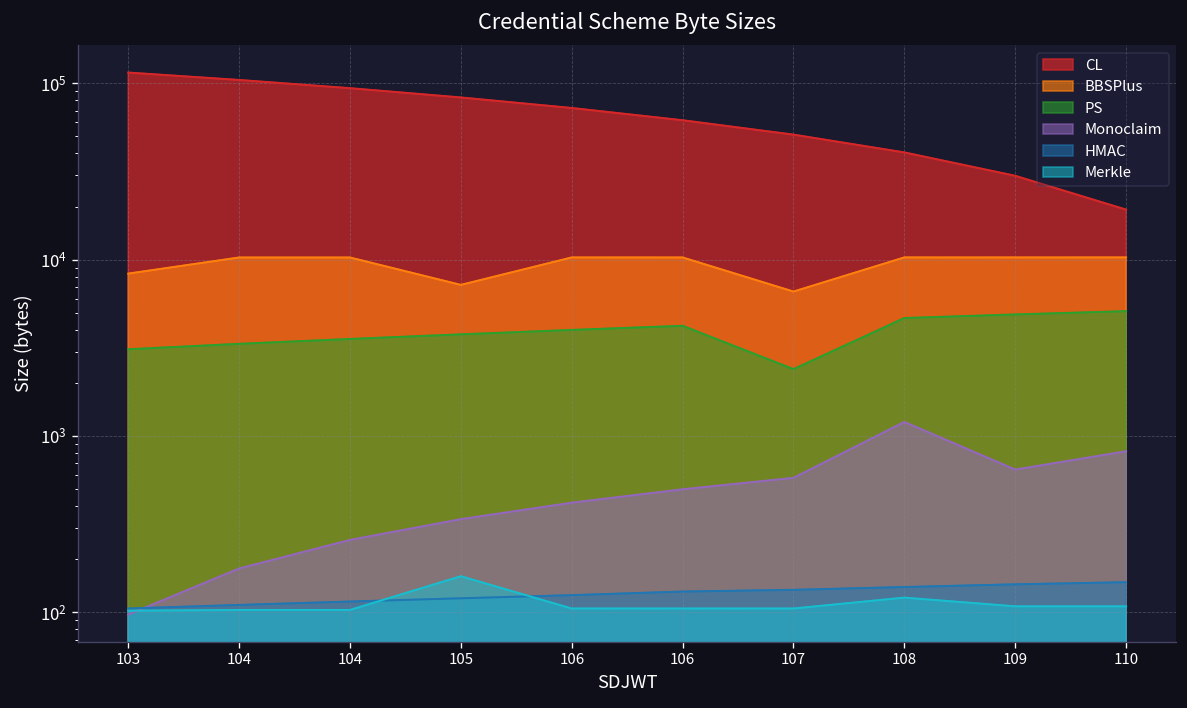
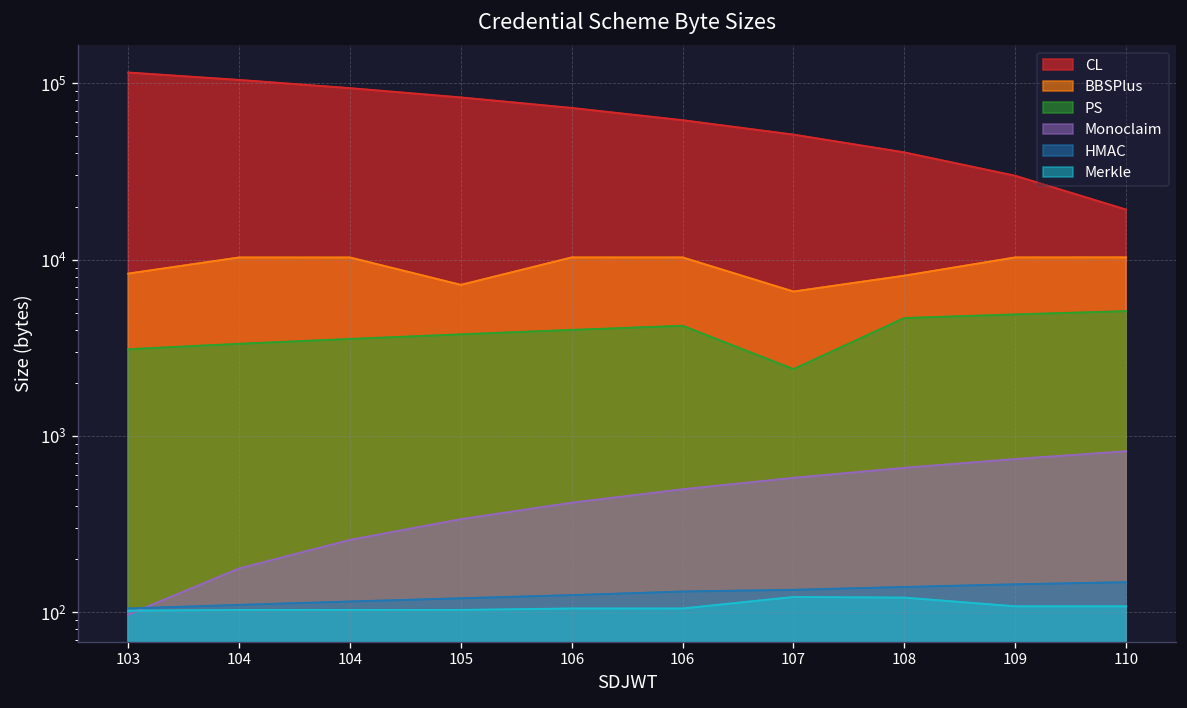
  {
    "CL": {
      "103": 120000,
      "105": 80000,
      "107": 51000,
      "108": 41000,
      "109": 30000,
      "110": 19000
    },
    "BBSPlus": {
      "103": 8000,
      "105": 7000,
      "107": 7000,
-     "108": 10000,
+     "108": 8000,
      "109": 10000,
      "110": 10000
    },
    "PS": {
      "103": 3100,
      "105": 3800,
      "107": 2400,
      "108": 4700,
      "109": 4900,
      "110": 5100
    },
    "Monoclaim": {
      "103": 100,
      "105": 340,
      "107": 580,
-     "108": 1200,
-     "109": 600,
+     "108": 700,
+     "109": 700,
      "110": 800
    },
    "HMAC": {
      "105": 120,
      "107": 130,
      "108": 140,
      "109": 140,
      "110": 150
    },
    "Merkle": {
-     "105": 160,
-     "107": 110,
+     "105": 100,
+     "107": 120,
      "108": 120,
      "109": 110,
      "110": 110
    }
  }
